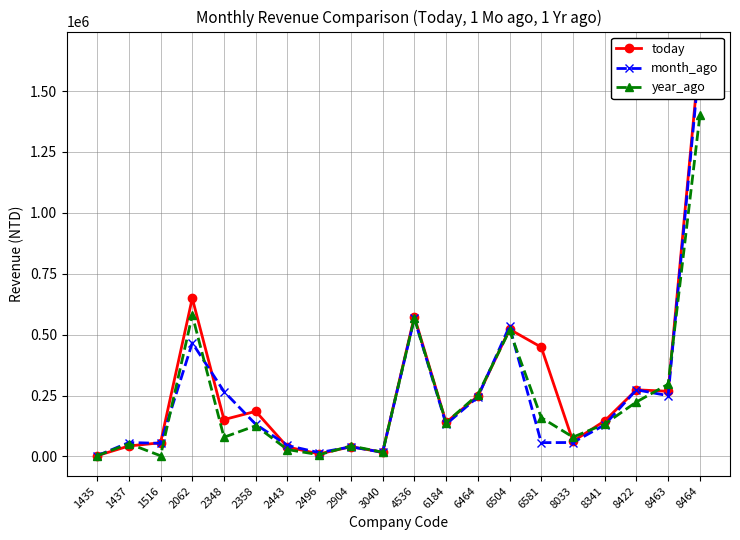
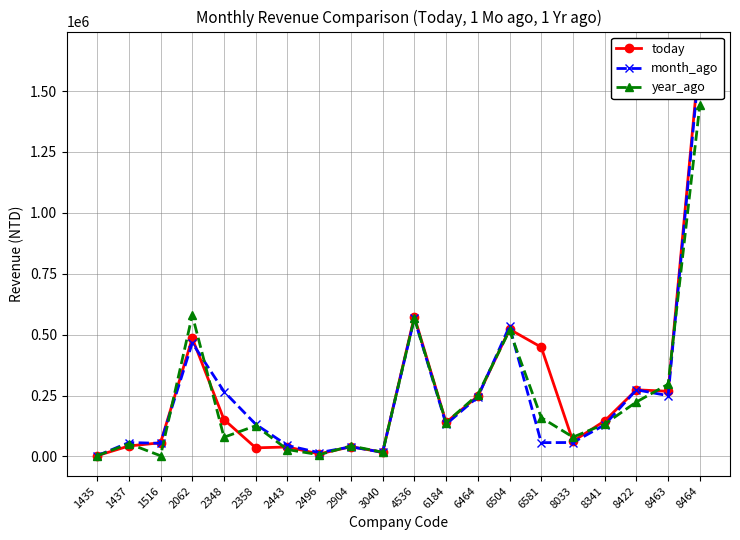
  {
    "today": {
-     "2062": 650000,
+     "2062": 490000,
      "2348": 150000,
-     "2358": 190000,
+     "2358": 40000,
      "6581": 450000,
      "8341": 150000,
      "8463": 270000
    },
    "month_ago": {
      "2062": 470000,
      "2348": 270000,
      "6504": 530000,
      "6581": 60000,
      "8463": 250000
    },
    "year_ago": {
      "1516": 0,
      "2062": 580000,
      "2348": 80000,
      "2443": 30000,
      "6581": 160000,
      "8033": 80000,
      "8422": 220000,
      "8463": 300000,
-     "8464": 1400000
+     "8464": 1440000
    }
  }
